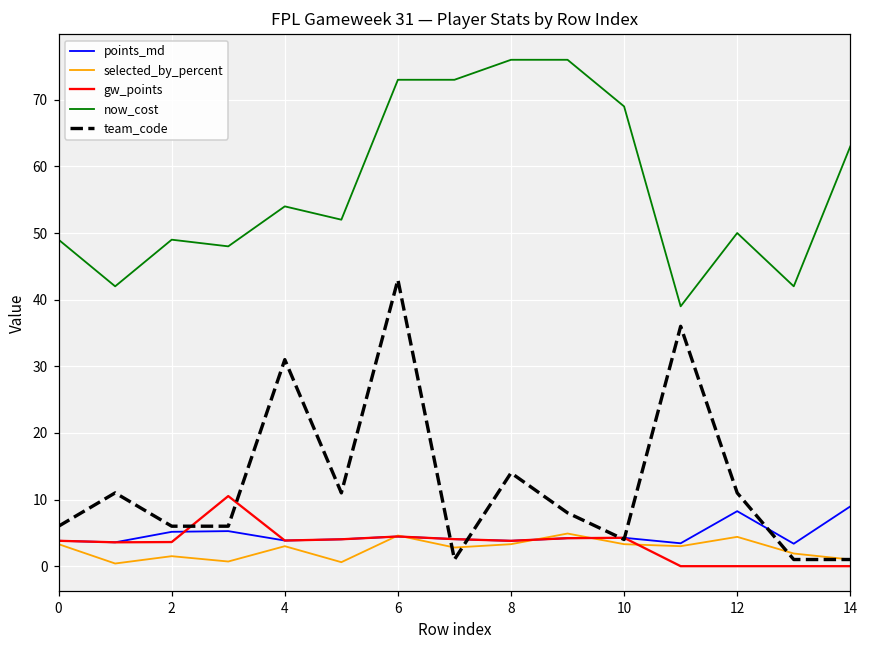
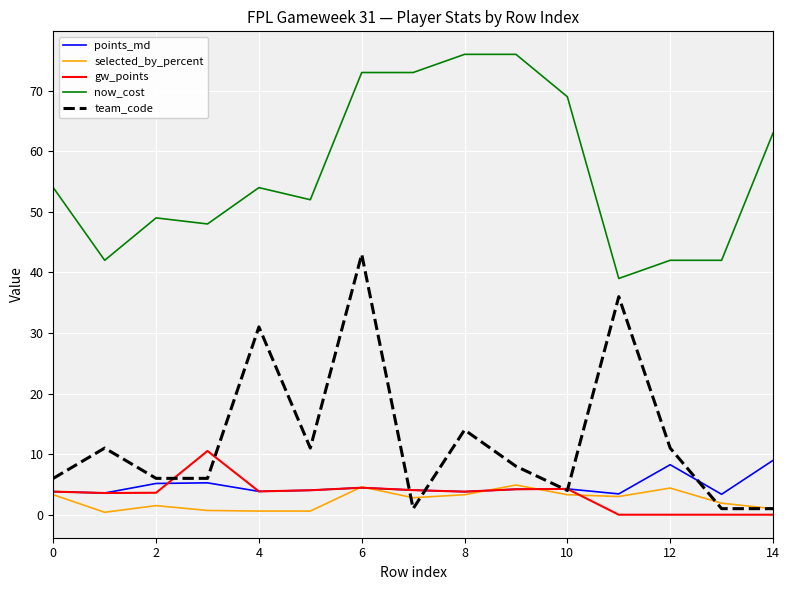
  {
    "points_md": {
      "2": 5,
      "12": 8,
      "14": 9
    },
    "selected_by_percent": {
      "0": 3,
      "2": 2,
-     "4": 3,
+     "4": 1,
      "8": 3,
      "10": 3,
      "12": 4
    },
    "gw_points": {
      "2": 4,
      "12": 0,
      "14": 0
    },
    "now_cost": {
-     "0": 49,
+     "0": 54,
      "2": 49,
      "4": 54,
      "6": 73,
      "8": 76,
      "10": 69,
-     "12": 50,
+     "12": 42,
      "14": 63
    },
    "team_code": {
      "0": 6,
      "2": 6,
      "4": 31,
      "6": 43,
      "8": 14,
      "12": 11
    }
  }
